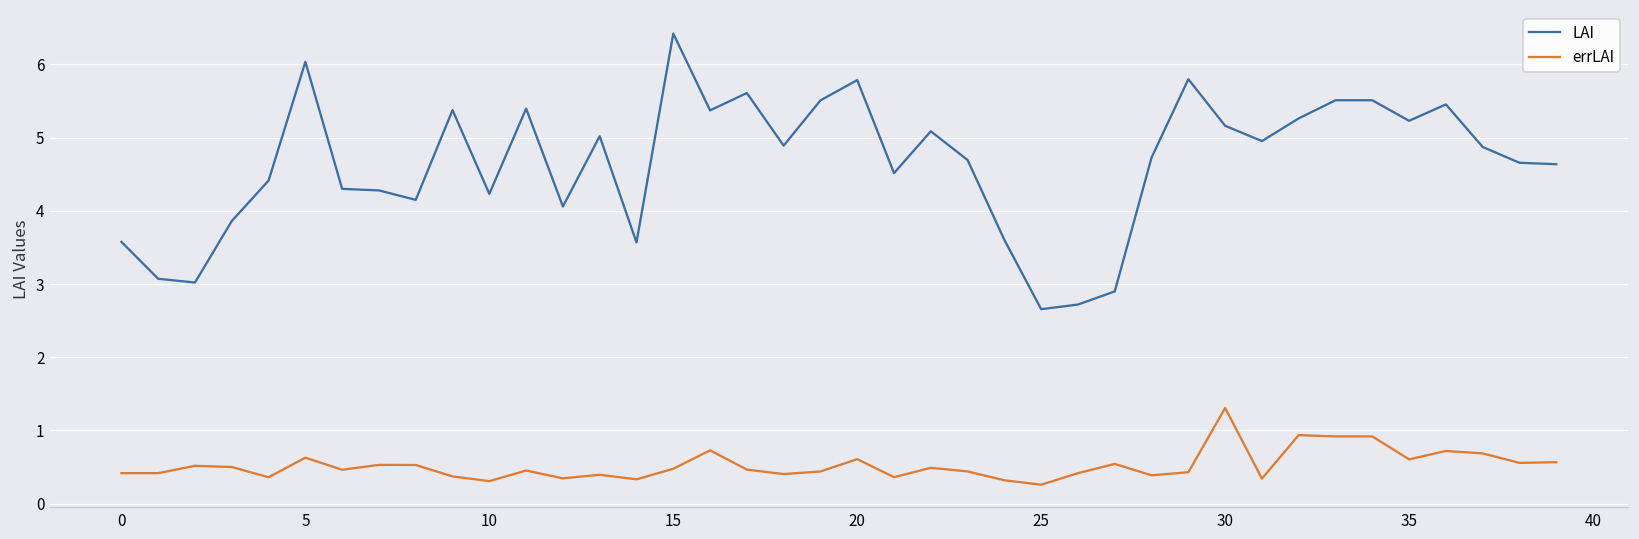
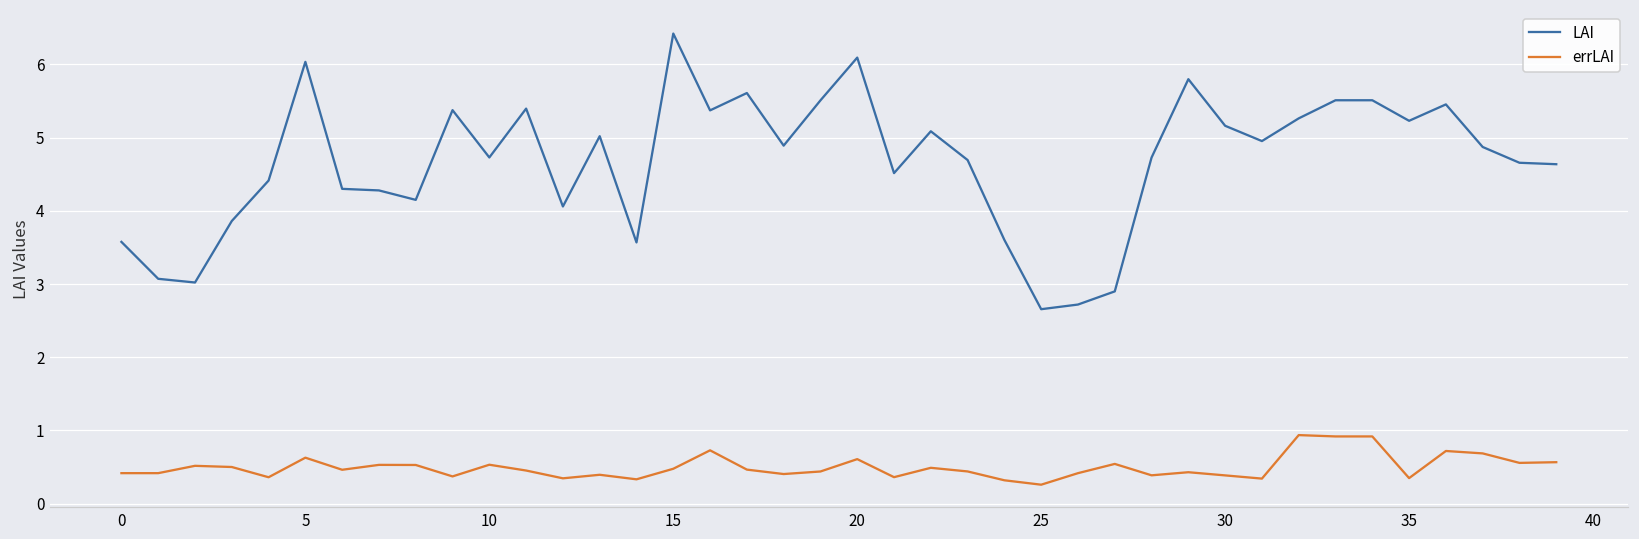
  {
    "LAI": {
      "0": 3.6,
      "5": 6.0,
-     "10": 4.2,
+     "10": 4.7,
      "15": 6.4,
-     "20": 5.8,
+     "20": 6.1,
      "25": 2.7,
      "30": 5.2,
      "35": 5.2
    },
    "errLAI": {
      "0": 0.4,
      "5": 0.6,
-     "10": 0.3,
+     "10": 0.5,
      "15": 0.5,
      "20": 0.6,
      "25": 0.3,
-     "30": 1.3,
-     "35": 0.6
+     "30": 0.4,
+     "35": 0.3
    }
  }
